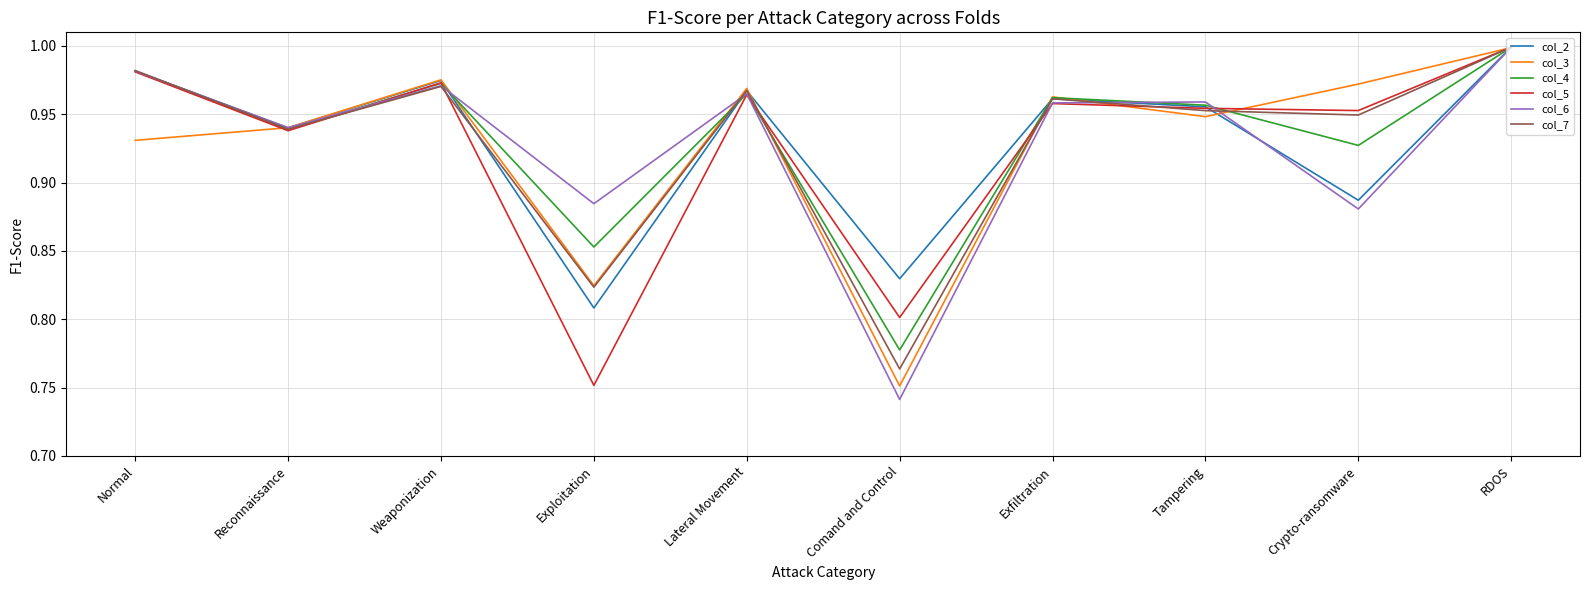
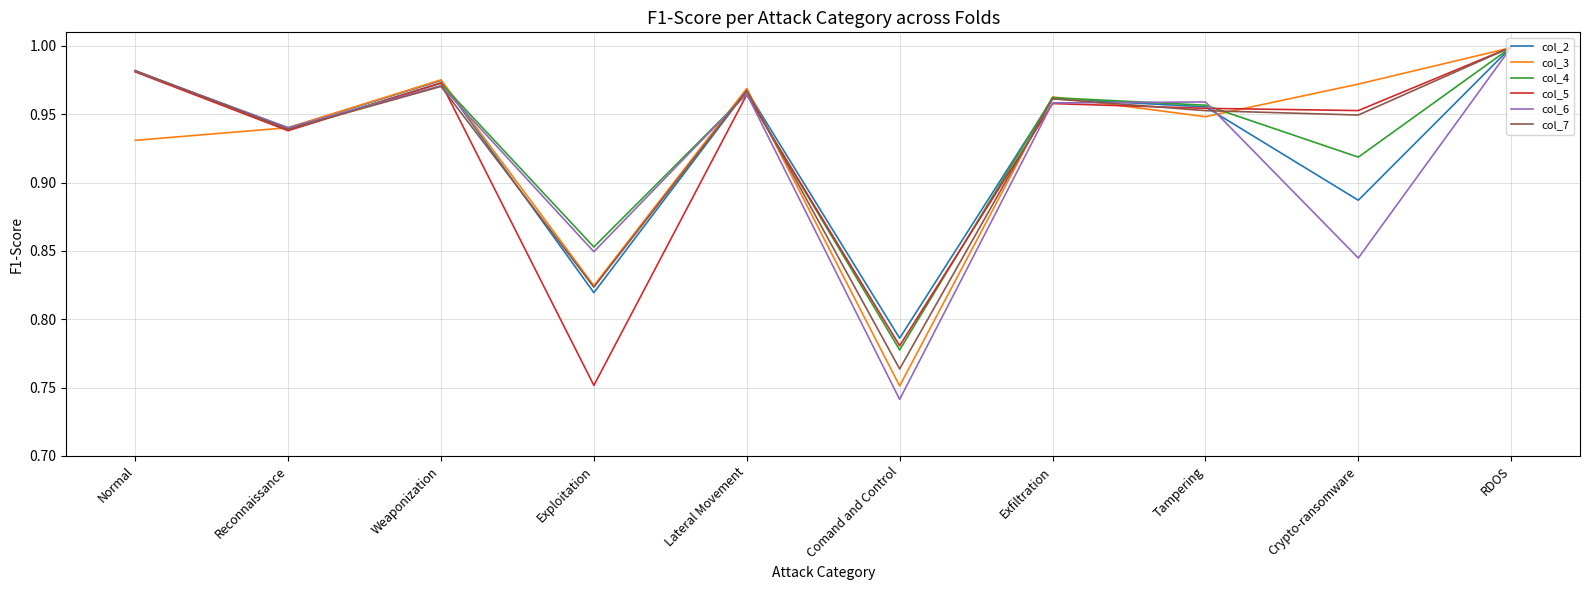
  {
    "col_2": {
-     "Exploitation": 0.808,
-     "Comand and Control": 0.830,
+     "Exploitation": 0.820,
+     "Comand and Control": 0.786,
      "Crypto-ransomware": 0.887
    },
    "col_3": {
      "Normal": 0.931,
      "Comand and Control": 0.751,
      "Tampering": 0.948,
      "Crypto-ransomware": 0.972
    },
    "col_4": {
      "Exploitation": 0.853,
      "Comand and Control": 0.778,
-     "Crypto-ransomware": 0.927
+     "Crypto-ransomware": 0.919
    },
    "col_5": {
      "Exploitation": 0.752,
-     "Comand and Control": 0.801,
+     "Comand and Control": 0.781,
      "Crypto-ransomware": 0.953
    },
    "col_6": {
-     "Exploitation": 0.885,
+     "Exploitation": 0.849,
      "Comand and Control": 0.741,
      "Tampering": 0.959,
-     "Crypto-ransomware": 0.881
+     "Crypto-ransomware": 0.845
    },
    "col_7": {
      "Comand and Control": 0.764,
      "Crypto-ransomware": 0.949
    }
  }
